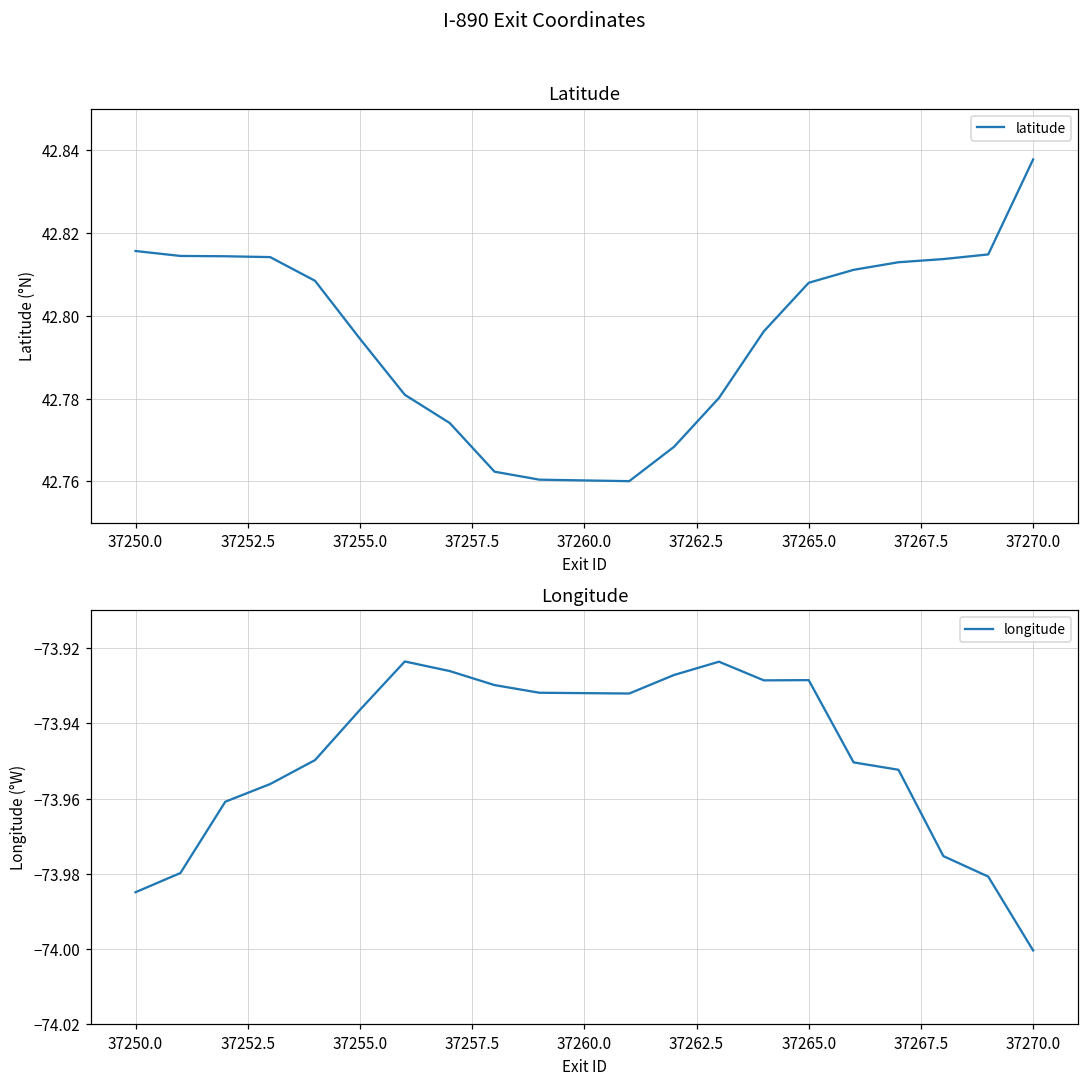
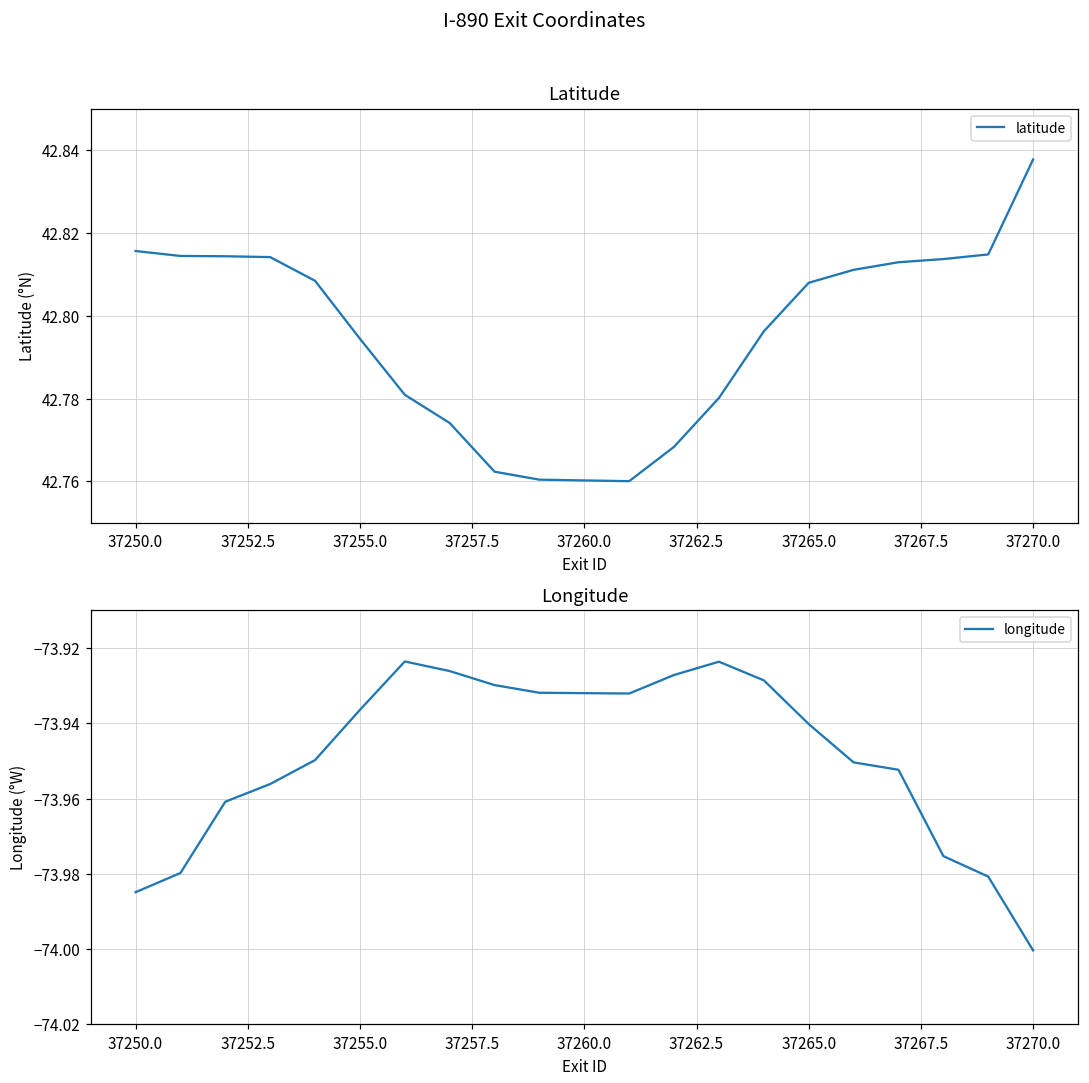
  {
    "Latitude": {
      "37250.0": 42.816,
      "37255.0": 42.794,
      "37265.0": 42.808,
      "37270.0": 42.838
    },
    "Longitude": {
      "37250.0": -73.985,
      "37255.0": -73.936,
-     "37265.0": -73.929,
+     "37265.0": -73.940,
      "37270.0": -74.000
    }
  }
